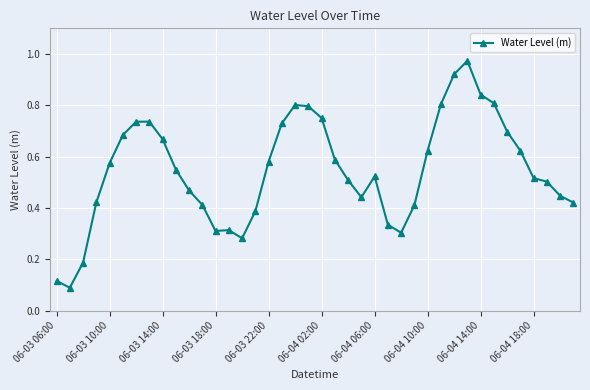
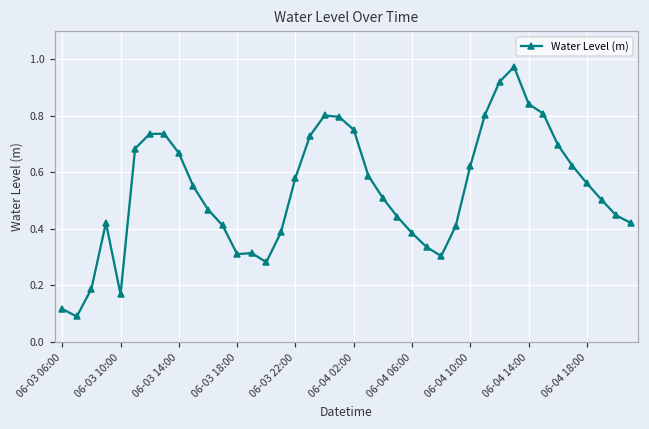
  {
    "06-03 06:00": 0.12,
-   "06-03 10:00": 0.57,
+   "06-03 10:00": 0.17,
    "06-03 14:00": 0.67,
    "06-03 18:00": 0.31,
    "06-03 22:00": 0.58,
    "06-04 02:00": 0.75,
-   "06-04 06:00": 0.52,
+   "06-04 06:00": 0.38,
    "06-04 10:00": 0.62,
    "06-04 14:00": 0.84,
-   "06-04 18:00": 0.52
+   "06-04 18:00": 0.56
  }
